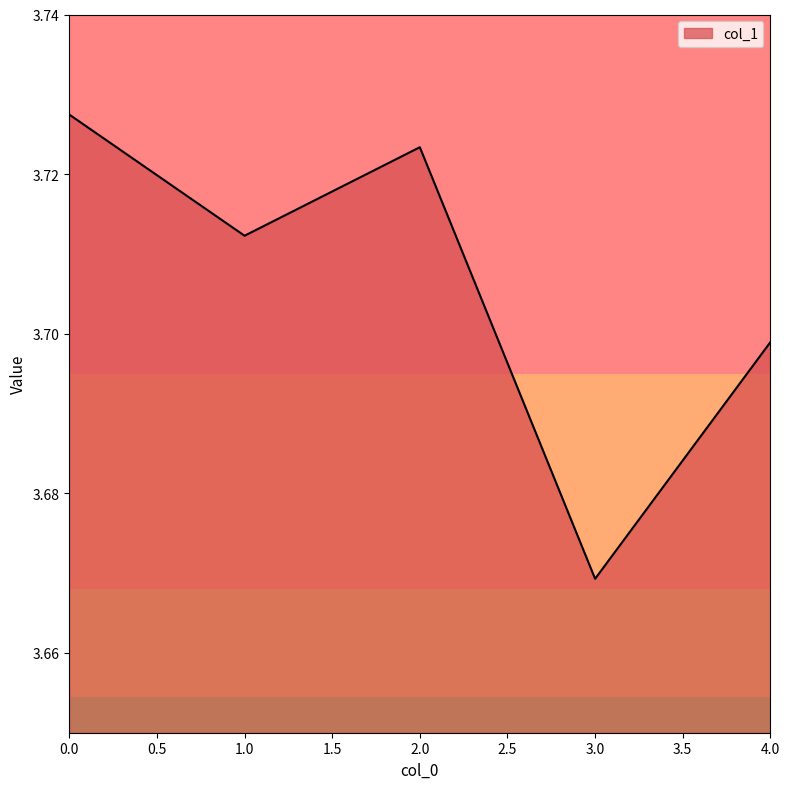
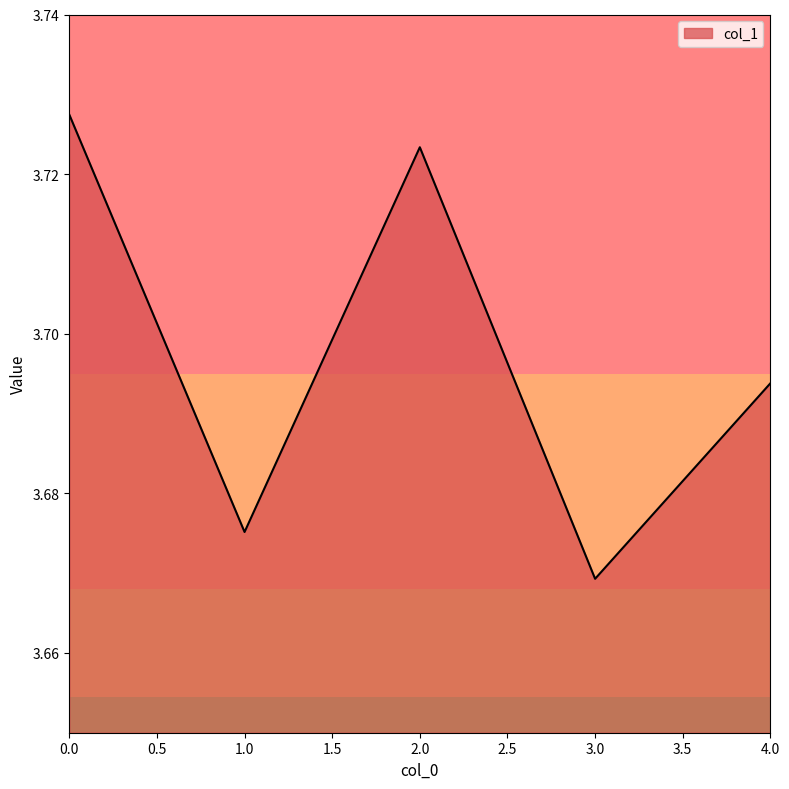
  {
    "0.0": 3.727,
-   "1.0": 3.712,
+   "1.0": 3.675,
    "2.0": 3.723,
    "3.0": 3.669,
-   "4.0": 3.699
+   "4.0": 3.694
  }
